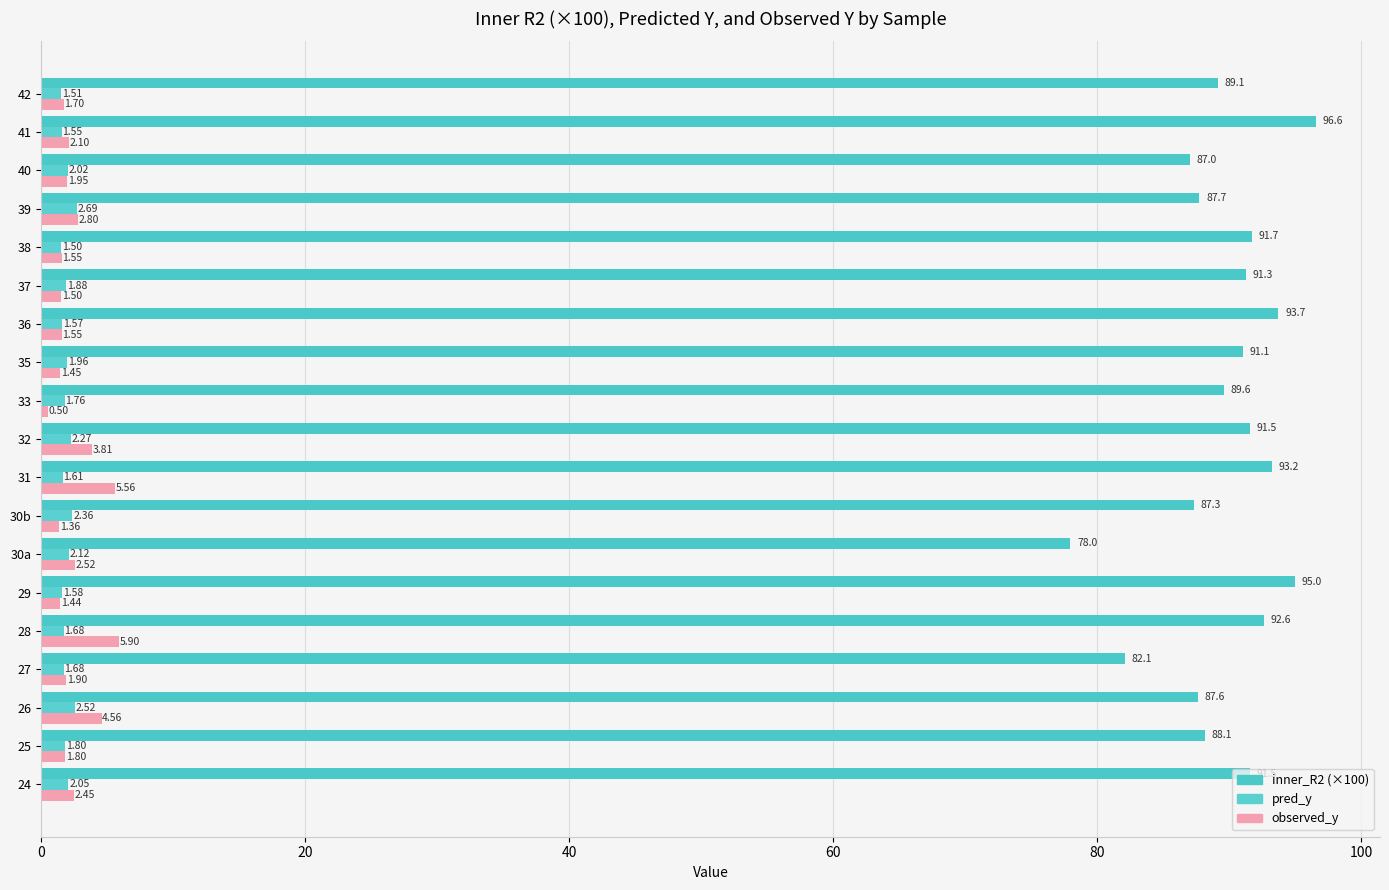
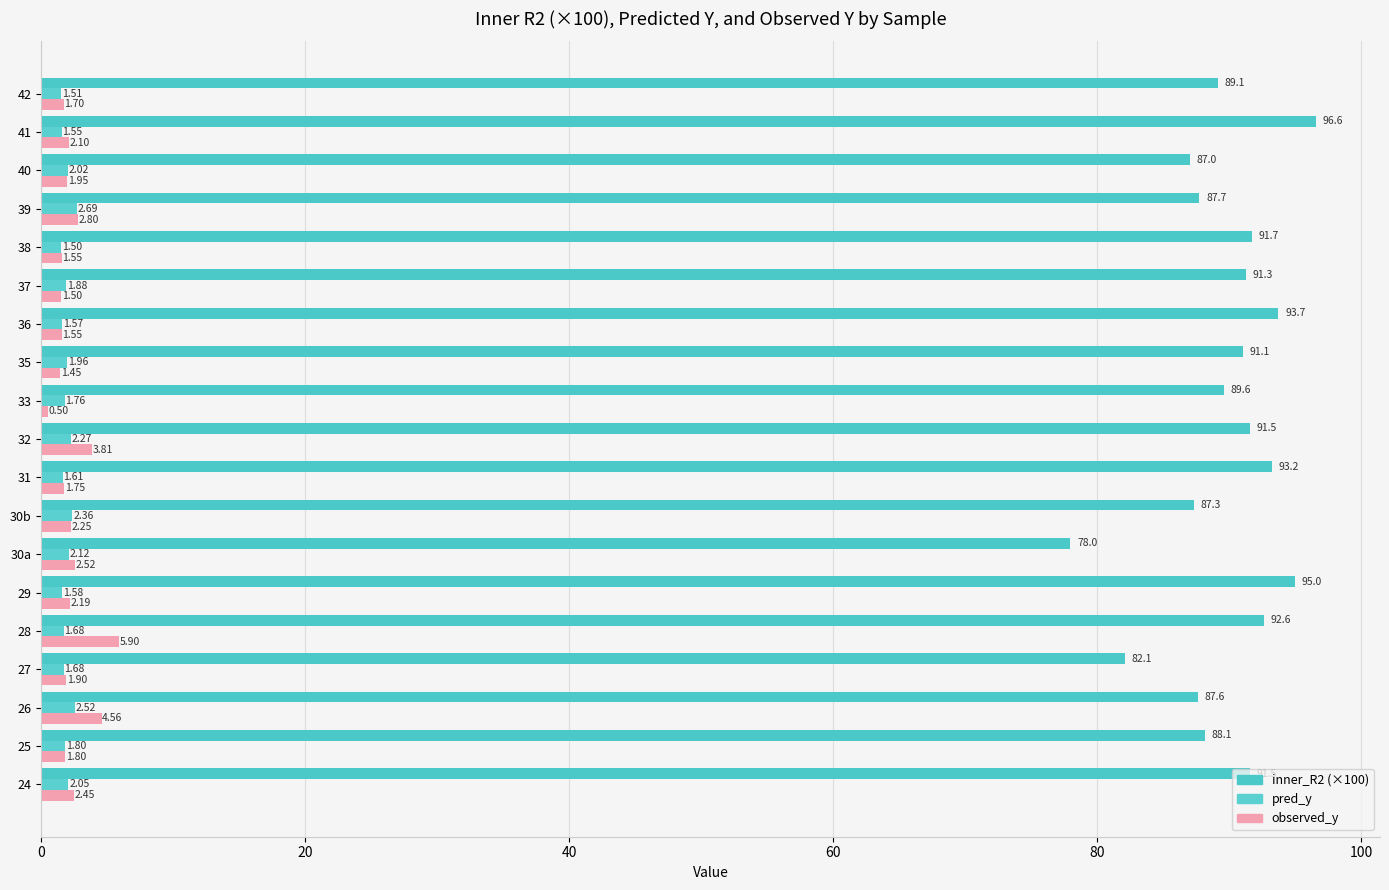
  {
    "observed_y": {
      "42": 1.70,
      "41": 2.10,
      "40": 1.95,
      "39": 2.80,
      "38": 1.55,
      "37": 1.50,
      "36": 1.55,
      "35": 1.45,
      "33": 0.50,
      "32": 3.81,
-     "31": 5.56,
-     "30b": 1.36,
+     "31": 1.75,
+     "30b": 2.25,
      "30a": 2.52,
-     "29": 1.44,
+     "29": 2.19,
      "28": 5.90,
      "27": 1.90,
      "26": 4.56,
      "25": 1.80,
      "24": 2.45
    }
  }
